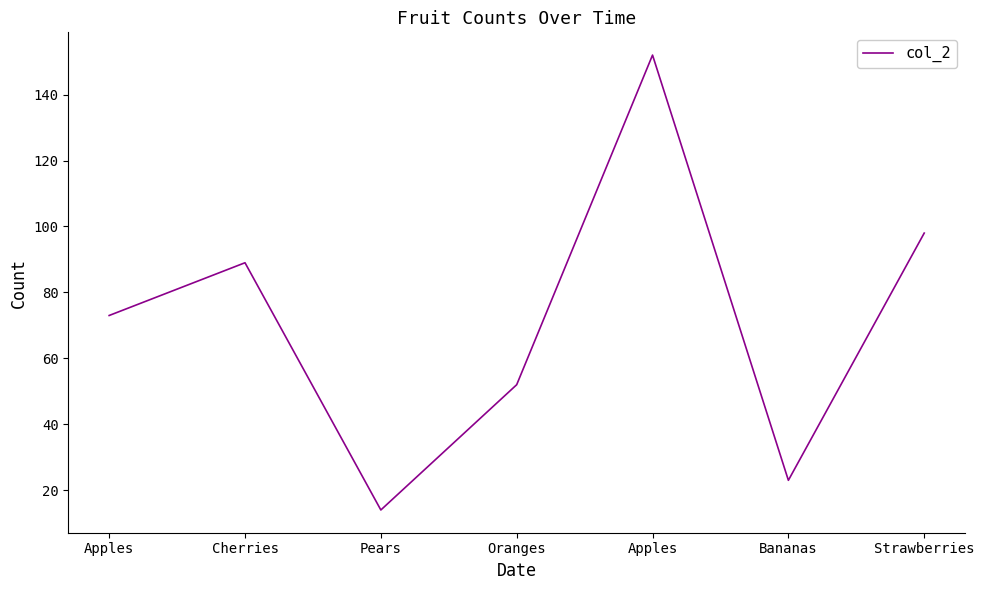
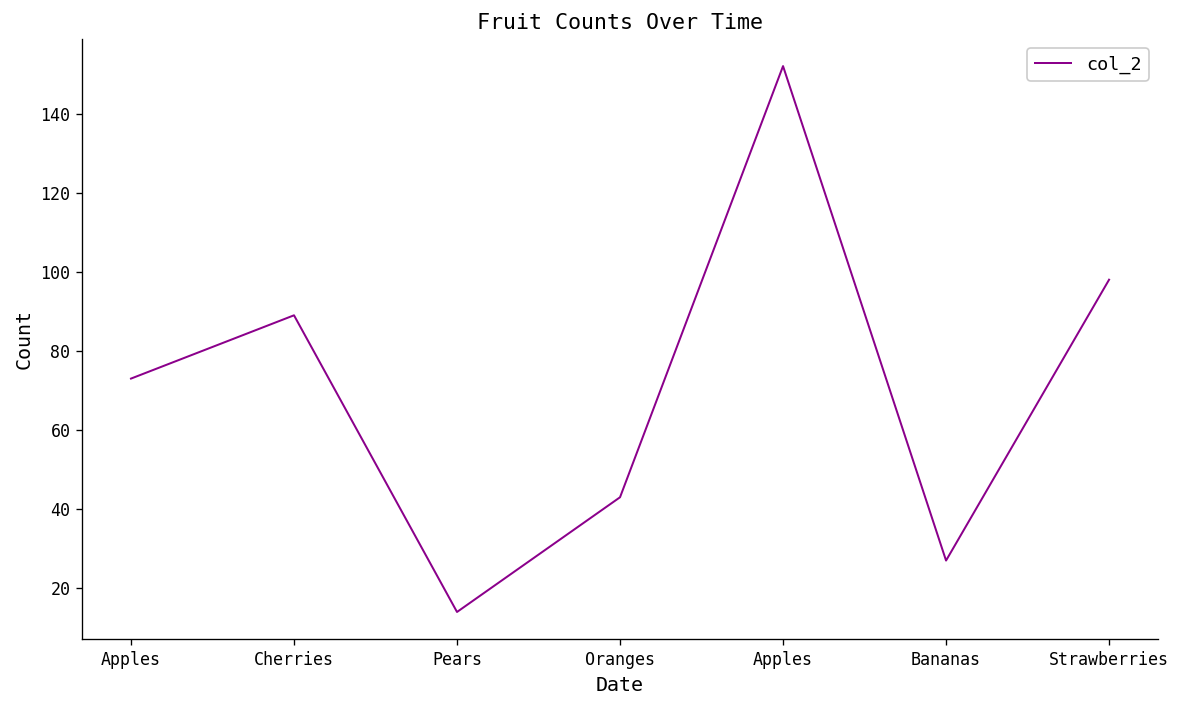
  {
    "Cherries": 89,
    "Pears": 14,
-   "Oranges": 52,
-   "Bananas": 23,
+   "Oranges": 43,
+   "Bananas": 27,
    "Strawberries": 98
  }
